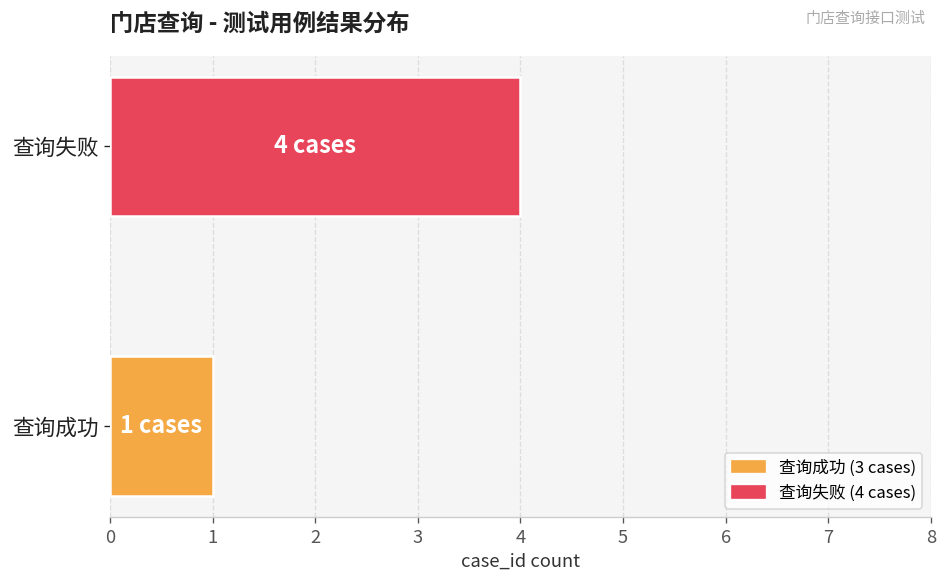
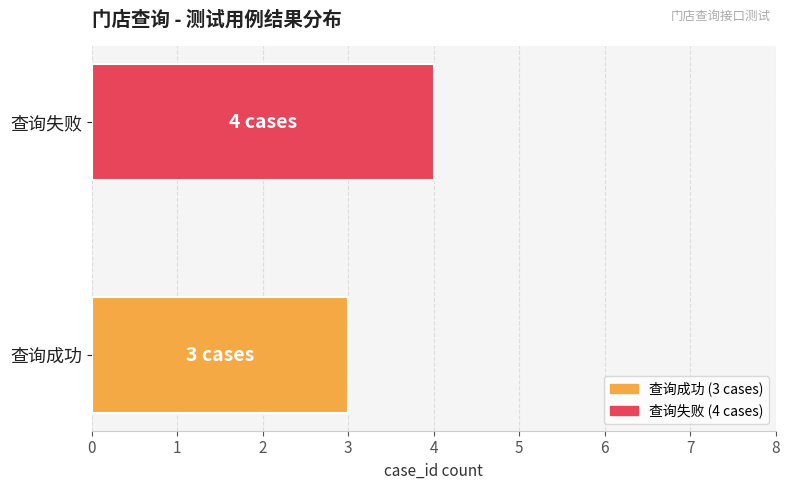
  {
    "查询失败": 4,
-   "查询成功": 1
+   "查询成功": 3
  }
